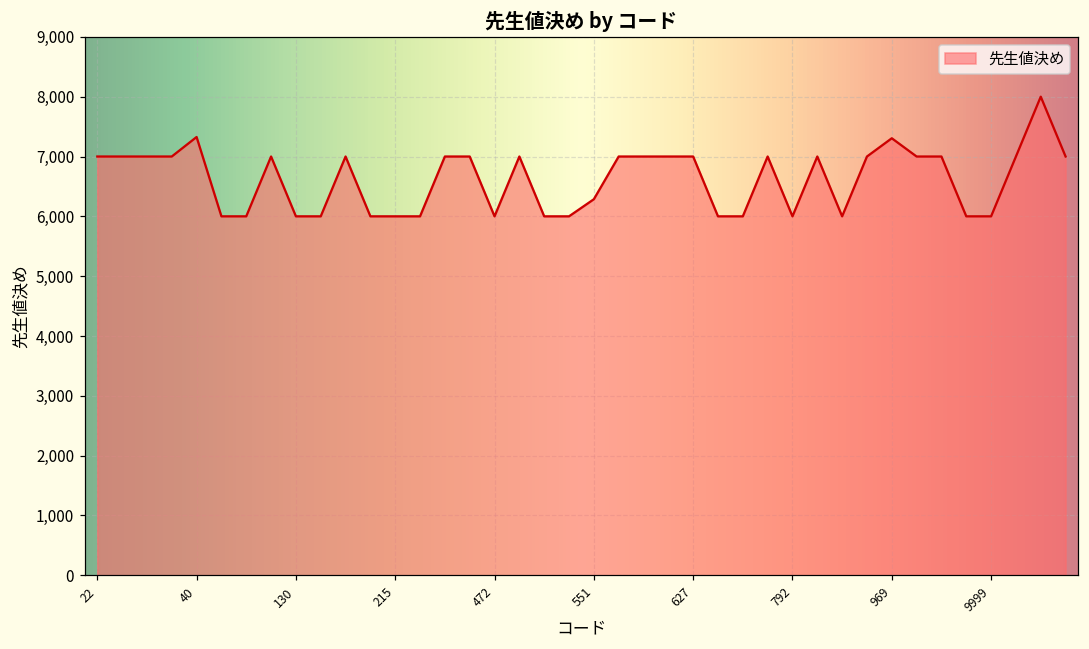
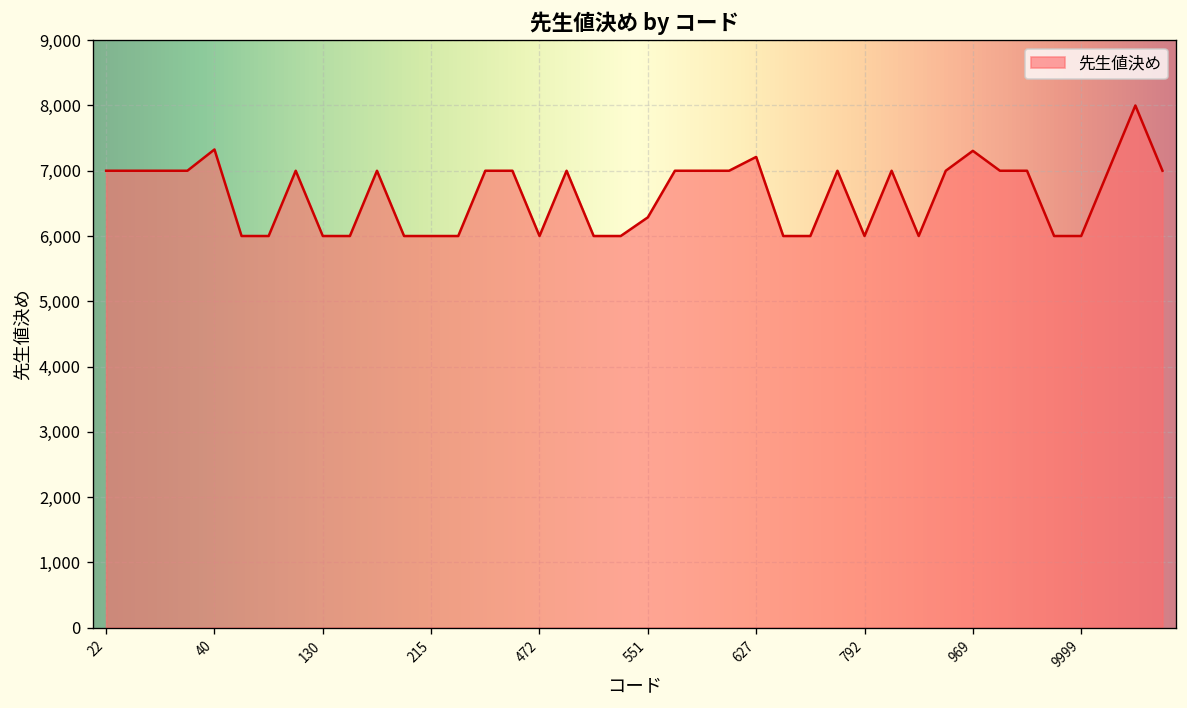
  {
    "40": "7,300",
    "130": "6,000",
    "215": "6,000",
    "472": "6,000",
    "551": "6,300",
-   "627": "7,000",
+   "627": "7,200",
    "792": "6,000",
    "969": "7,300",
    "9999": "6,000"
  }
